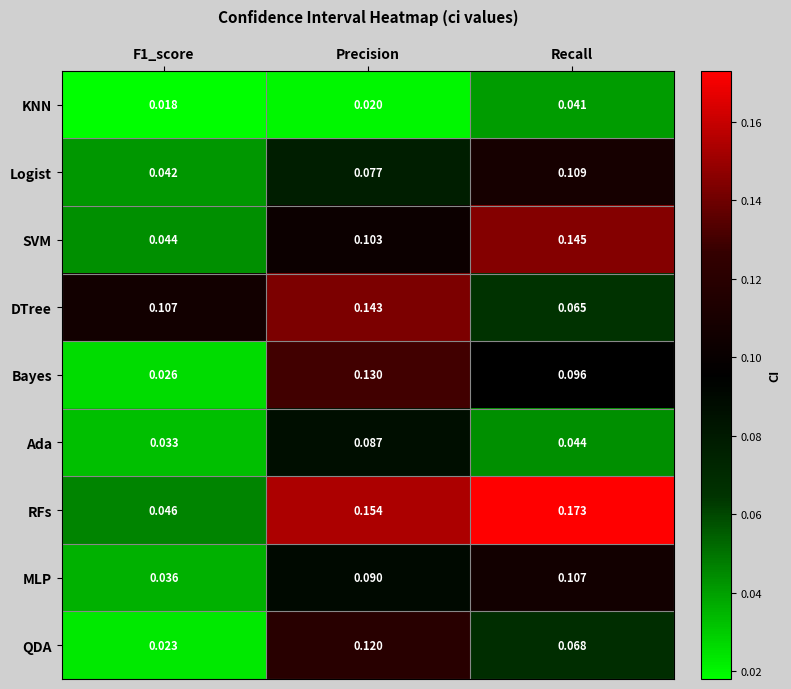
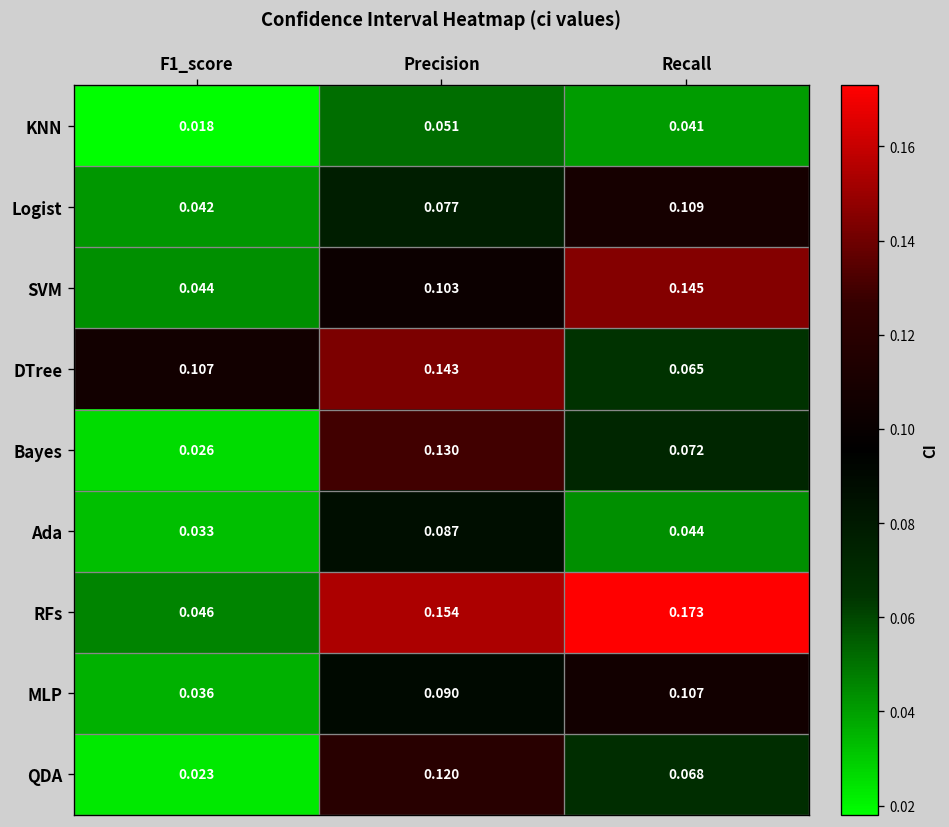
  {
    "KNN": {
      "F1_score": 0.018,
-     "Precision": 0.020,
+     "Precision": 0.051,
      "Recall": 0.041
    },
    "Logist": {
      "F1_score": 0.042,
      "Precision": 0.077,
      "Recall": 0.109
    },
    "SVM": {
      "F1_score": 0.044,
      "Precision": 0.103,
      "Recall": 0.145
    },
    "DTree": {
      "F1_score": 0.107,
      "Precision": 0.143,
      "Recall": 0.065
    },
    "Bayes": {
      "F1_score": 0.026,
      "Precision": 0.130,
-     "Recall": 0.096
+     "Recall": 0.072
    },
    "Ada": {
      "F1_score": 0.033,
      "Precision": 0.087,
      "Recall": 0.044
    },
    "RFs": {
      "F1_score": 0.046,
      "Precision": 0.154,
      "Recall": 0.173
    },
    "MLP": {
      "F1_score": 0.036,
      "Precision": 0.090,
      "Recall": 0.107
    },
    "QDA": {
      "F1_score": 0.023,
      "Precision": 0.120,
      "Recall": 0.068
    }
  }
